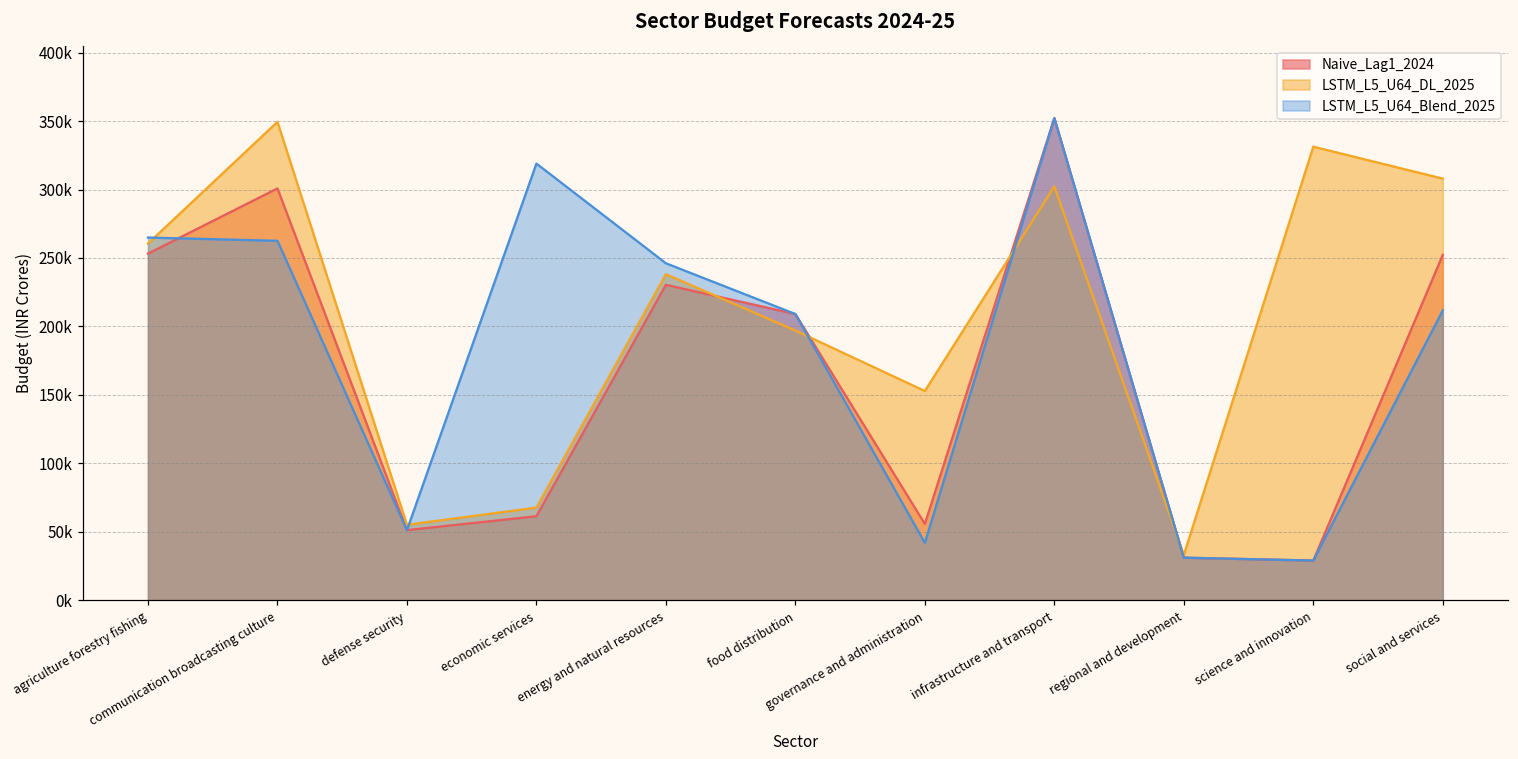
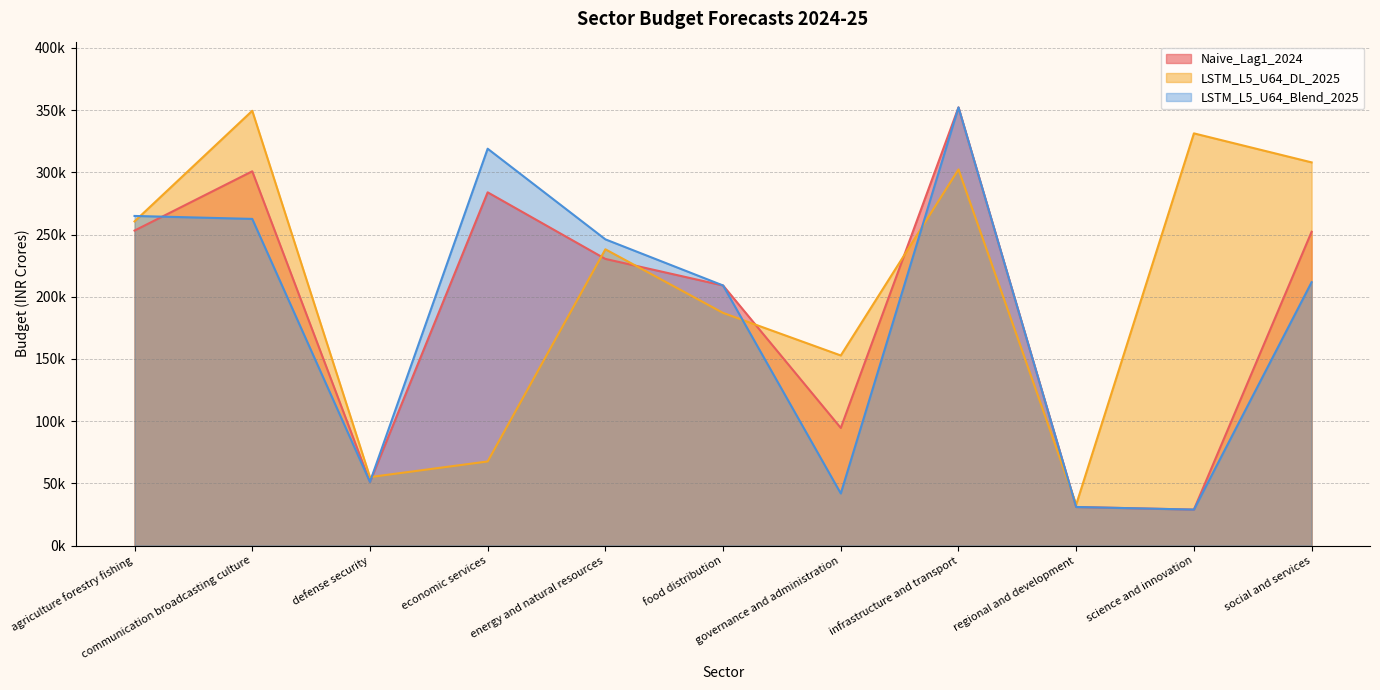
  {
    "Naive_Lag1_2024": {
      "agriculture forestry fishing": 253000,
      "communication broadcasting culture": 301000,
-     "economic services": 61000,
+     "economic services": 284000,
      "energy and natural resources": 230000,
-     "governance and administration": 56000,
+     "governance and administration": 95000,
      "social and services": 252000
    },
    "LSTM_L5_U64_DL_2025": {
      "agriculture forestry fishing": 261000,
      "communication broadcasting culture": 349000,
      "defense security": 55000,
      "economic services": 68000,
      "energy and natural resources": 238000,
-     "food distribution": 197000,
+     "food distribution": 187000,
      "governance and administration": 153000,
      "infrastructure and transport": 302000,
      "science and innovation": 331000,
      "social and services": 308000
    },
    "LSTM_L5_U64_Blend_2025": {
      "agriculture forestry fishing": 265000,
      "communication broadcasting culture": 263000,
      "economic services": 319000,
      "energy and natural resources": 246000,
      "governance and administration": 42000,
      "social and services": 212000
    }
  }
